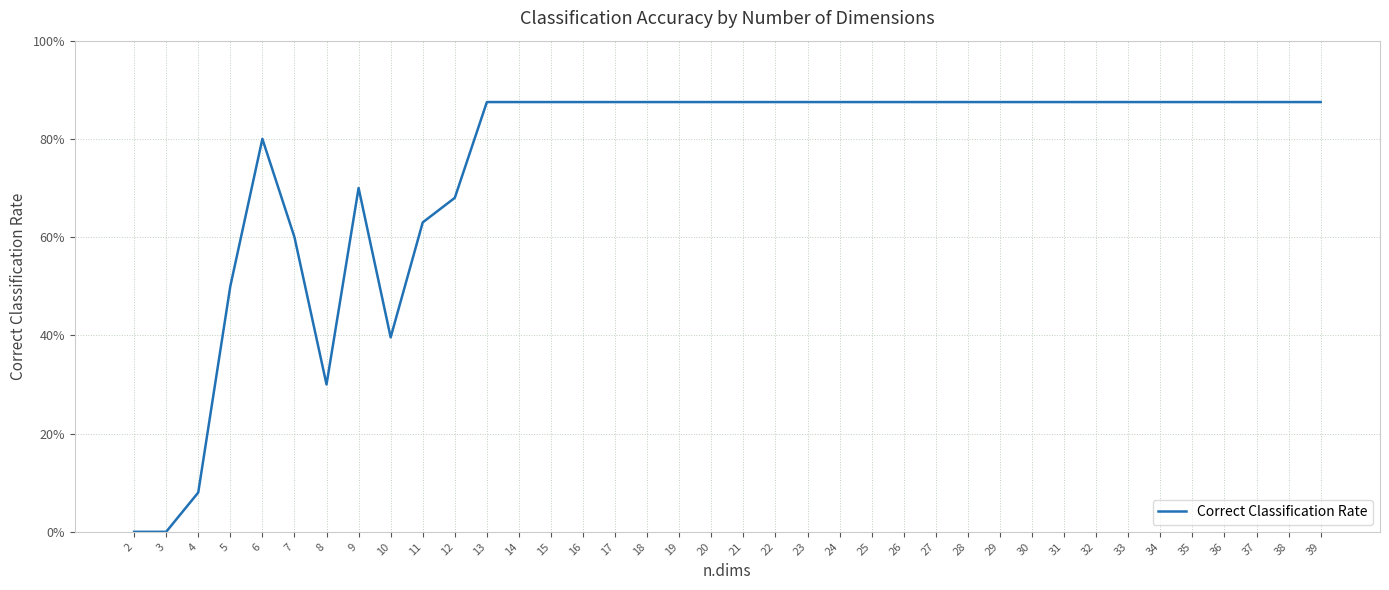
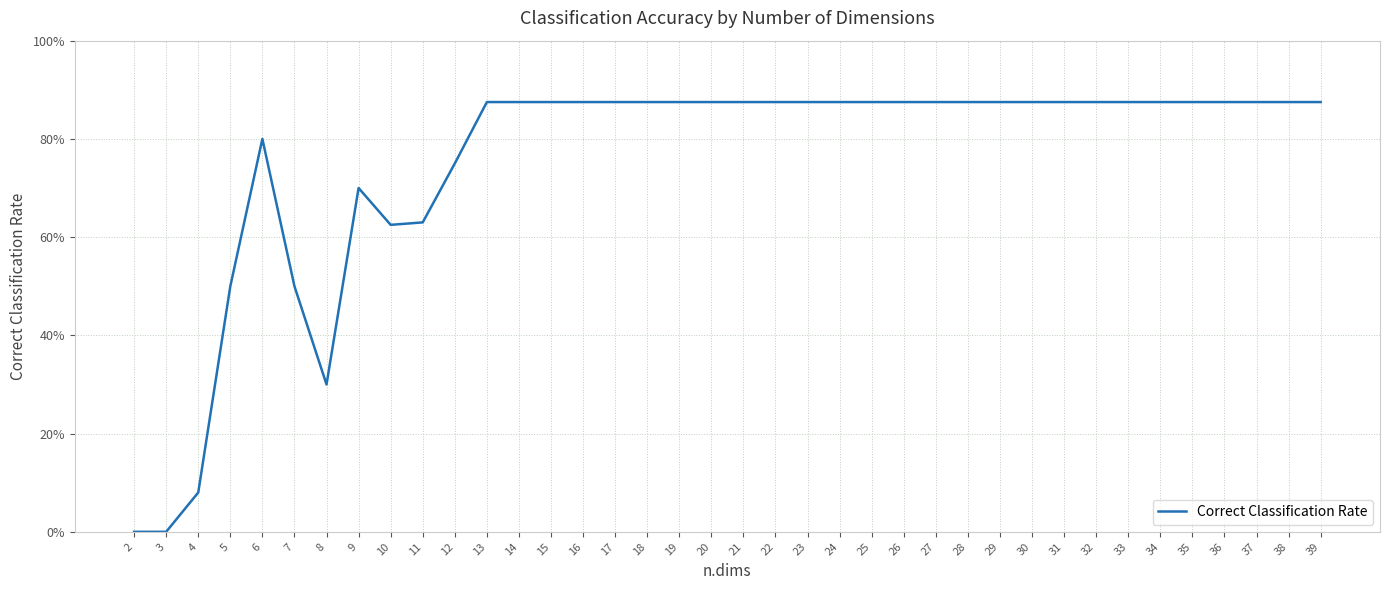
  {
    "2": "0%",
    "3": "0%",
    "4": "8%",
    "5": "50%",
    "6": "80%",
-   "7": "60%",
+   "7": "50%",
    "8": "30%",
    "9": "70%",
-   "10": "40%",
+   "10": "63%",
    "11": "63%",
-   "12": "68%",
+   "12": "75%",
    "13": "88%",
    "14": "88%",
    "15": "88%",
    "16": "88%",
    "17": "88%",
    "18": "88%",
    "19": "88%",
    "20": "88%",
    "21": "88%",
    "22": "88%",
    "23": "88%",
    "24": "88%",
    "25": "88%",
    "26": "88%",
    "27": "88%",
    "28": "88%",
    "29": "88%",
    "30": "88%",
    "31": "88%",
    "32": "88%",
    "33": "88%",
    "34": "88%",
    "35": "88%",
    "36": "88%",
    "37": "88%",
    "38": "88%",
    "39": "88%"
  }
